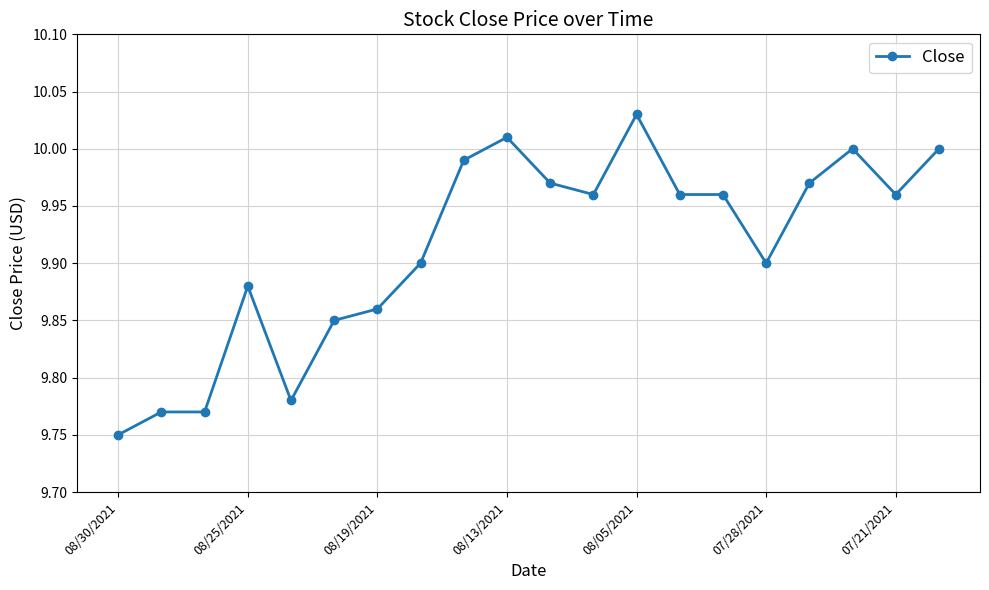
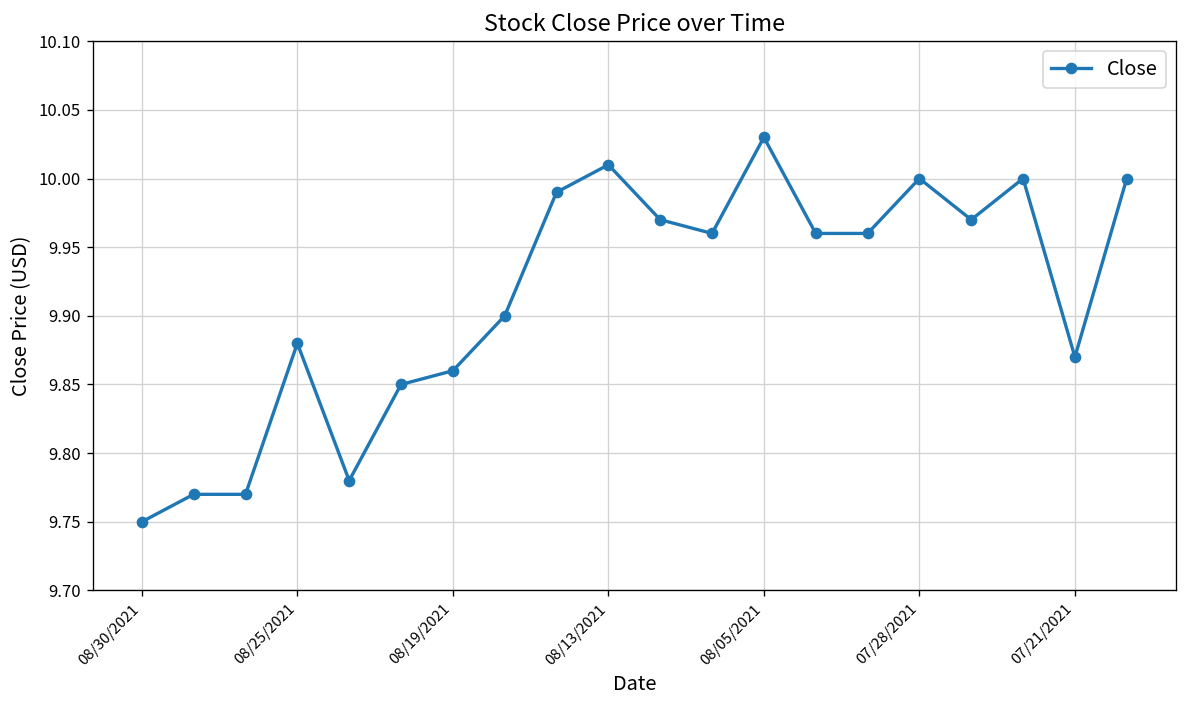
  {
    "08/30/2021": 9.75,
    "08/25/2021": 9.88,
    "08/19/2021": 9.86,
    "08/13/2021": 10.01,
    "08/05/2021": 10.03,
-   "07/28/2021": 9.9,
-   "07/21/2021": 9.96
+   "07/28/2021": 10.0,
+   "07/21/2021": 9.87
  }
